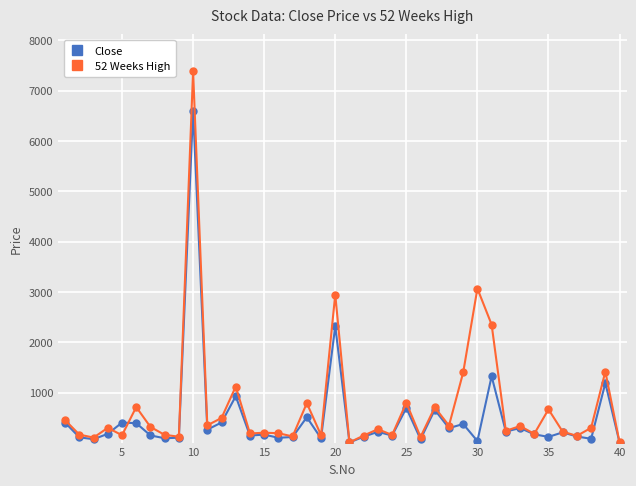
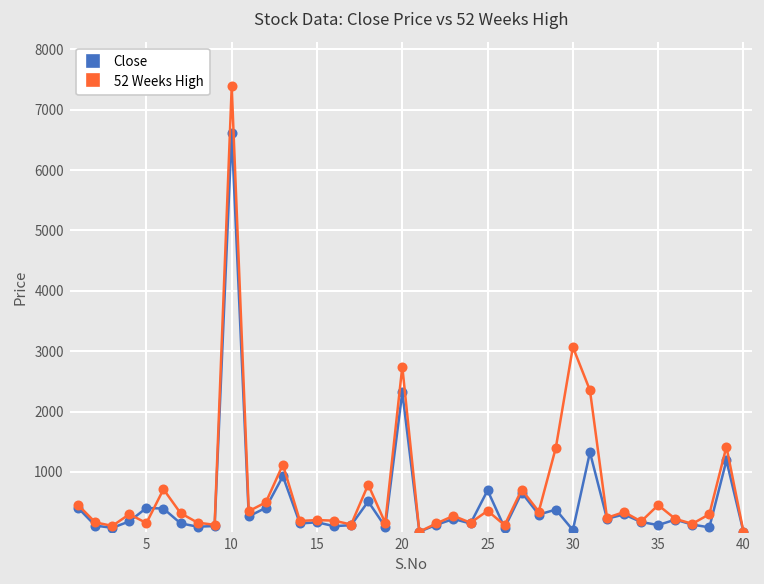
  {
    "Close": {
      "5": 400,
      "10": 6600,
      "20": 2300,
      "25": 700,
      "30": 0,
      "35": 100
    },
    "52 Weeks High": {
      "5": 200,
      "10": 7400,
-     "20": 2900,
-     "25": 800,
+     "20": 2700,
+     "25": 400,
      "30": 3100,
-     "35": 700
+     "35": 500
    }
  }
